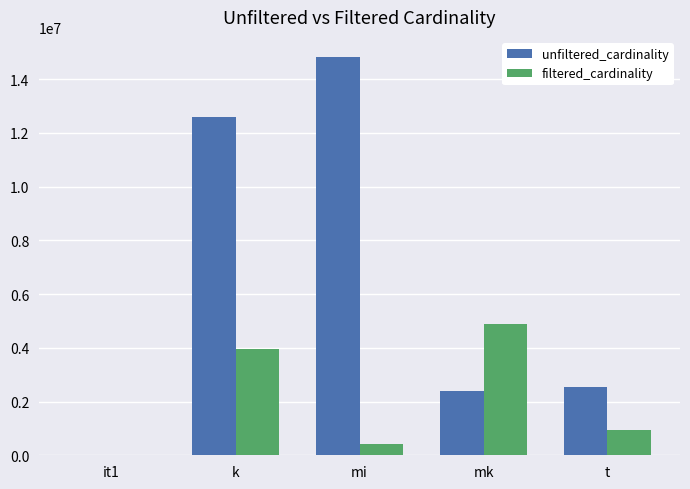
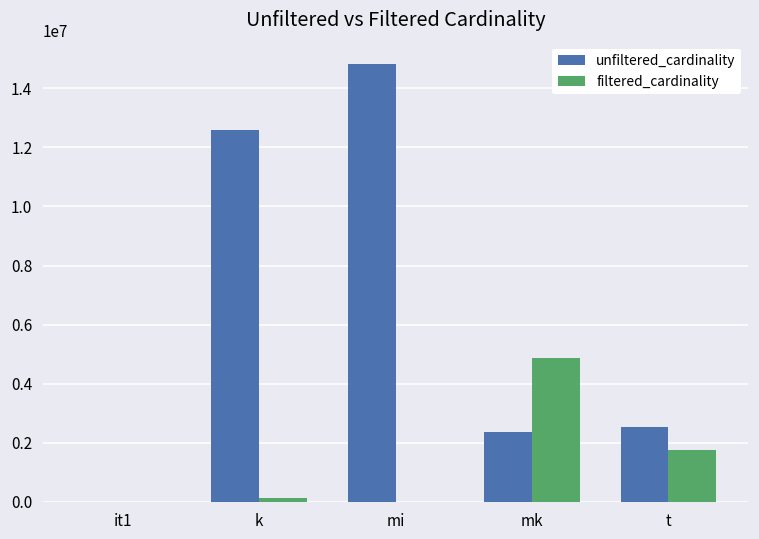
  {
    "unfiltered_cardinality": {
      "k": 12600000,
      "mi": 14800000,
      "mk": 2400000,
      "t": 2500000
    },
    "filtered_cardinality": {
-     "k": 3900000,
-     "mi": 400000,
+     "k": 100000,
+     "mi": 0,
      "mk": 4900000,
-     "t": 900000
+     "t": 1700000
    }
  }
